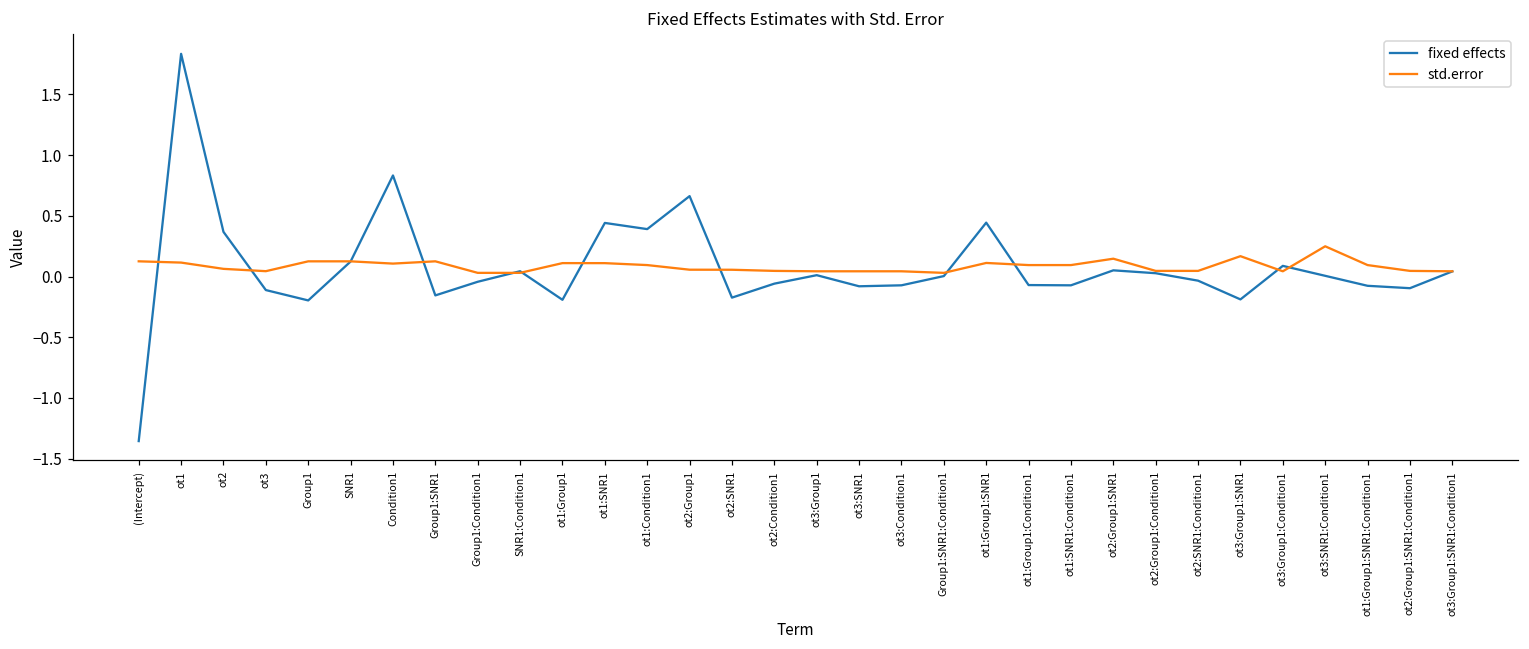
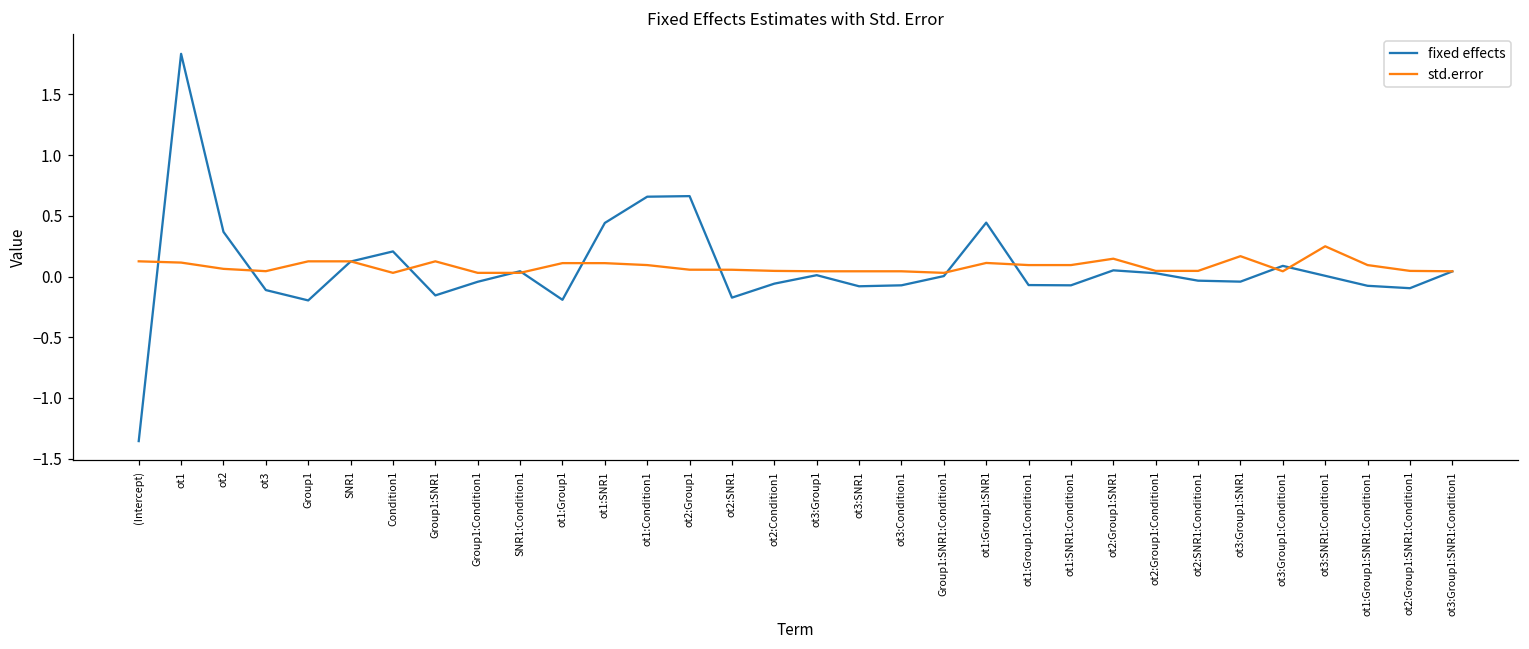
  {
    "fixed effects": {
      "(Intercept)": -1.36,
      "ot1": 1.83,
      "ot2": 0.37,
      "ot3": -0.11,
      "Group1": -0.20,
-     "Condition1": 0.83,
+     "Condition1": 0.21,
      "Group1:SNR1": -0.16,
      "Group1:Condition1": -0.04,
      "ot1:Group1": -0.19,
      "ot1:SNR1": 0.44,
-     "ot1:Condition1": 0.39,
+     "ot1:Condition1": 0.66,
      "ot2:Group1": 0.66,
      "ot2:SNR1": -0.17,
      "ot2:Condition1": -0.06,
      "ot3:Group1": 0.01,
      "ot3:SNR1": -0.08,
      "ot3:Condition1": -0.07,
      "Group1:SNR1:Condition1": 0.00,
      "ot1:Group1:SNR1": 0.44,
      "ot1:Group1:Condition1": -0.07,
      "ot1:SNR1:Condition1": -0.07,
      "ot2:Group1:SNR1": 0.05,
      "ot2:SNR1:Condition1": -0.03,
-     "ot3:Group1:SNR1": -0.19,
+     "ot3:Group1:SNR1": -0.04,
      "ot3:Group1:Condition1": 0.09,
      "ot3:SNR1:Condition1": 0.01,
      "ot1:Group1:SNR1:Condition1": -0.08,
      "ot2:Group1:SNR1:Condition1": -0.10
    },
    "std.error": {
      "(Intercept)": 0.13,
      "ot1": 0.12,
      "ot2": 0.06,
      "ot3": 0.04,
      "Group1": 0.13,
-     "Condition1": 0.11,
+     "Condition1": 0.03,
      "Group1:SNR1": 0.13,
      "Group1:Condition1": 0.03,
      "ot1:Group1": 0.11,
      "ot1:SNR1": 0.11,
      "ot1:Condition1": 0.09,
      "ot2:Group1": 0.06,
      "ot2:SNR1": 0.06,
      "ot2:Condition1": 0.05,
      "ot3:Group1": 0.04,
      "ot3:SNR1": 0.04,
      "ot3:Condition1": 0.04,
      "Group1:SNR1:Condition1": 0.03,
      "ot1:Group1:SNR1": 0.11,
      "ot1:Group1:Condition1": 0.09,
      "ot1:SNR1:Condition1": 0.09,
      "ot2:Group1:SNR1": 0.15,
      "ot2:SNR1:Condition1": 0.05,
      "ot3:Group1:SNR1": 0.17,
      "ot3:Group1:Condition1": 0.04,
      "ot3:SNR1:Condition1": 0.25,
      "ot1:Group1:SNR1:Condition1": 0.09,
      "ot2:Group1:SNR1:Condition1": 0.05
    }
  }
